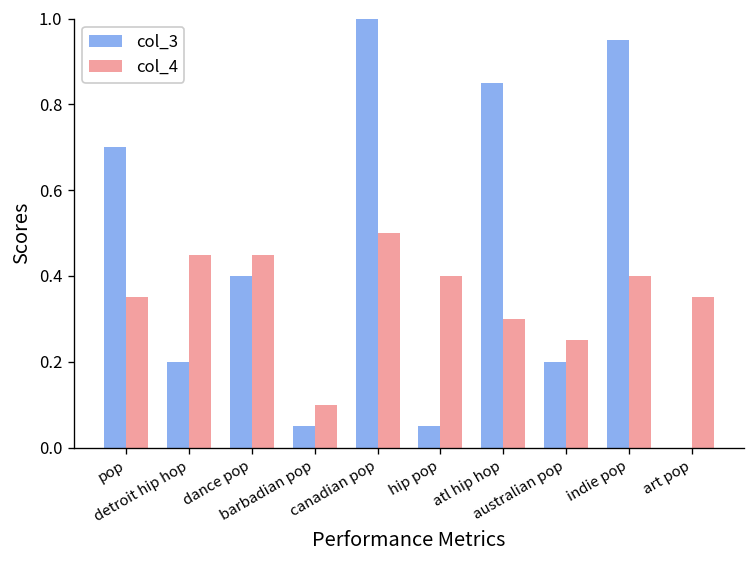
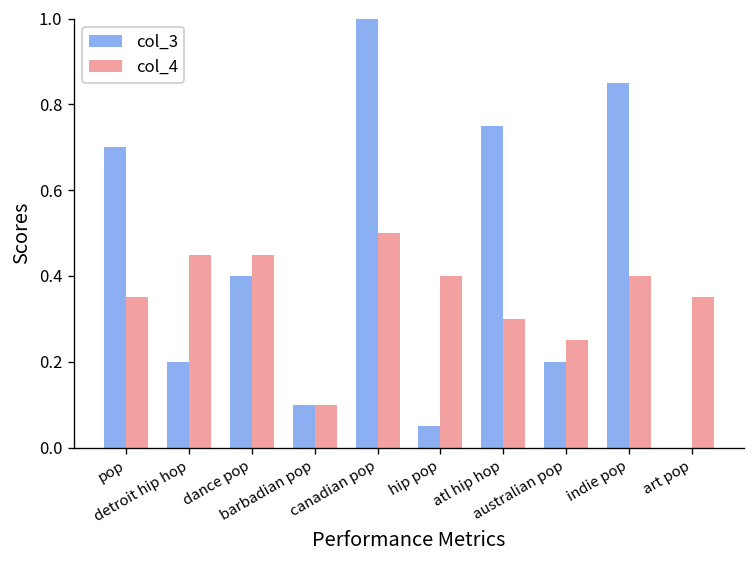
  {
    "col_3": {
      "pop": 0.70,
      "detroit hip hop": 0.20,
      "dance pop": 0.40,
-     "barbadian pop": 0.05,
+     "barbadian pop": 0.10,
      "canadian pop": 1.00,
      "hip pop": 0.05,
-     "atl hip hop": 0.85,
+     "atl hip hop": 0.75,
      "australian pop": 0.20,
-     "indie pop": 0.95,
+     "indie pop": 0.85,
      "art pop": 0.00
    },
    "col_4": {
      "pop": 0.35,
      "detroit hip hop": 0.45,
      "dance pop": 0.45,
      "barbadian pop": 0.10,
      "canadian pop": 0.50,
      "hip pop": 0.40,
      "atl hip hop": 0.30,
      "australian pop": 0.25,
      "indie pop": 0.40,
      "art pop": 0.35
    }
  }
